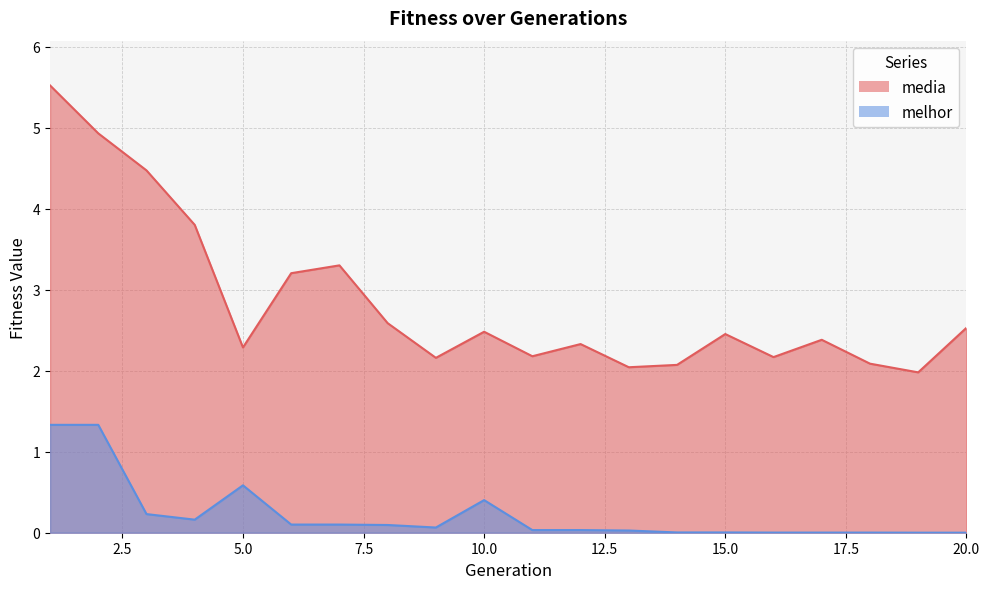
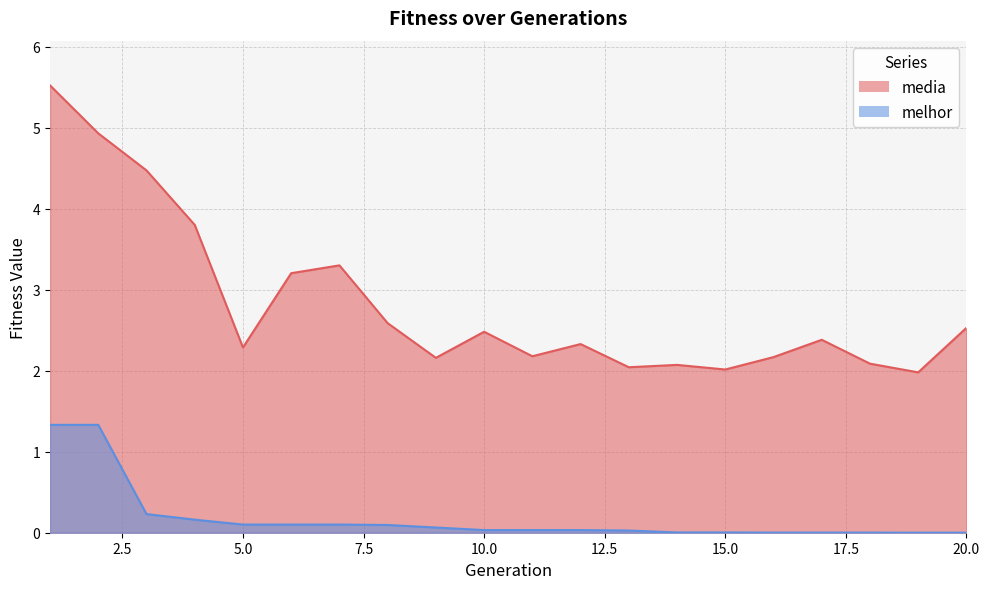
  {
    "media": {
      "5.0": 2.3,
      "10.0": 2.5,
-     "15.0": 2.5,
+     "15.0": 2.0,
      "20.0": 2.5
    },
    "melhor": {
-     "5.0": 0.6,
-     "10.0": 0.4,
+     "5.0": 0.1,
+     "10.0": 0.0,
      "15.0": 0.0,
      "20.0": 0.0
    }
  }
